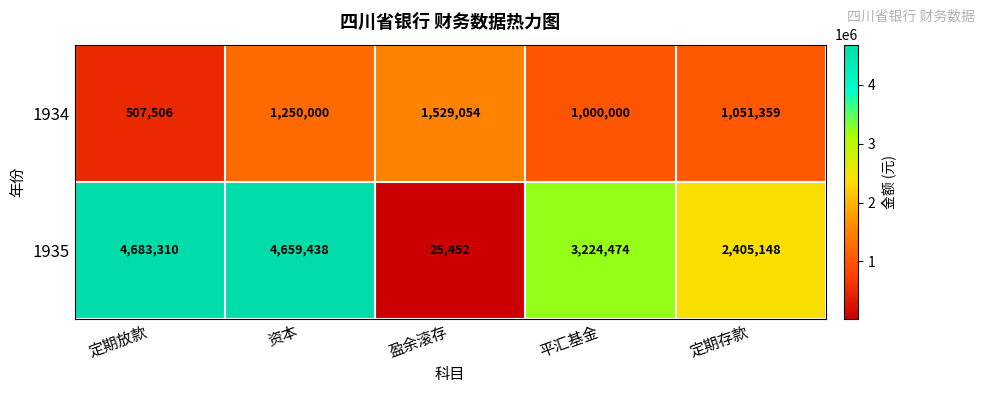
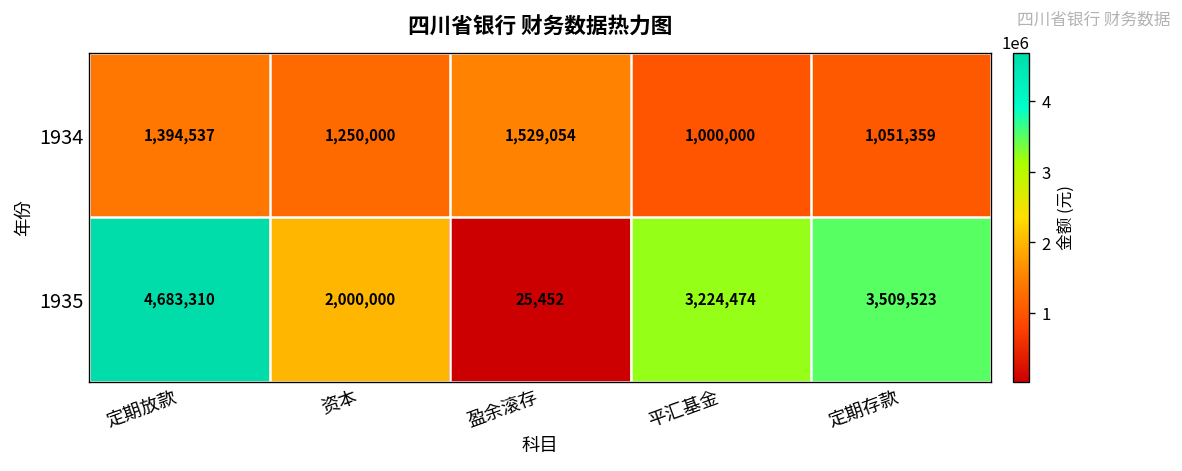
  {
    "1934": {
-     "定期放款": "507,506",
+     "定期放款": "1,394,537",
      "资本": "1,250,000",
      "盈余滚存": "1,529,054",
      "平汇基金": "1,000,000",
      "定期存款": "1,051,359"
    },
    "1935": {
      "定期放款": "4,683,310",
-     "资本": "4,659,438",
+     "资本": "2,000,000",
      "盈余滚存": "25,452",
      "平汇基金": "3,224,474",
-     "定期存款": "2,405,148"
+     "定期存款": "3,509,523"
    }
  }
